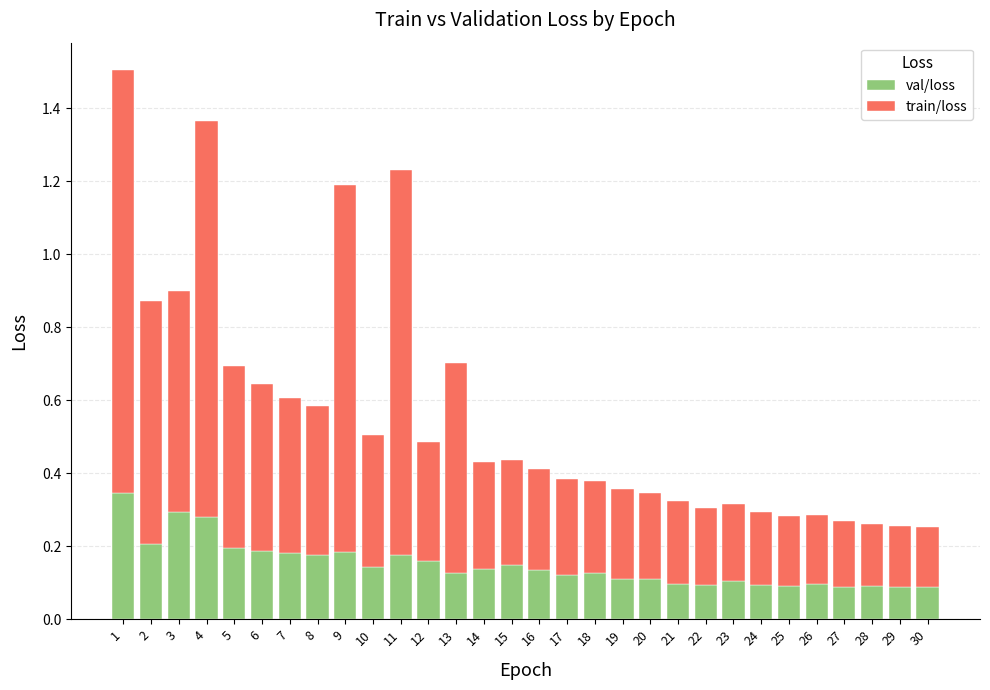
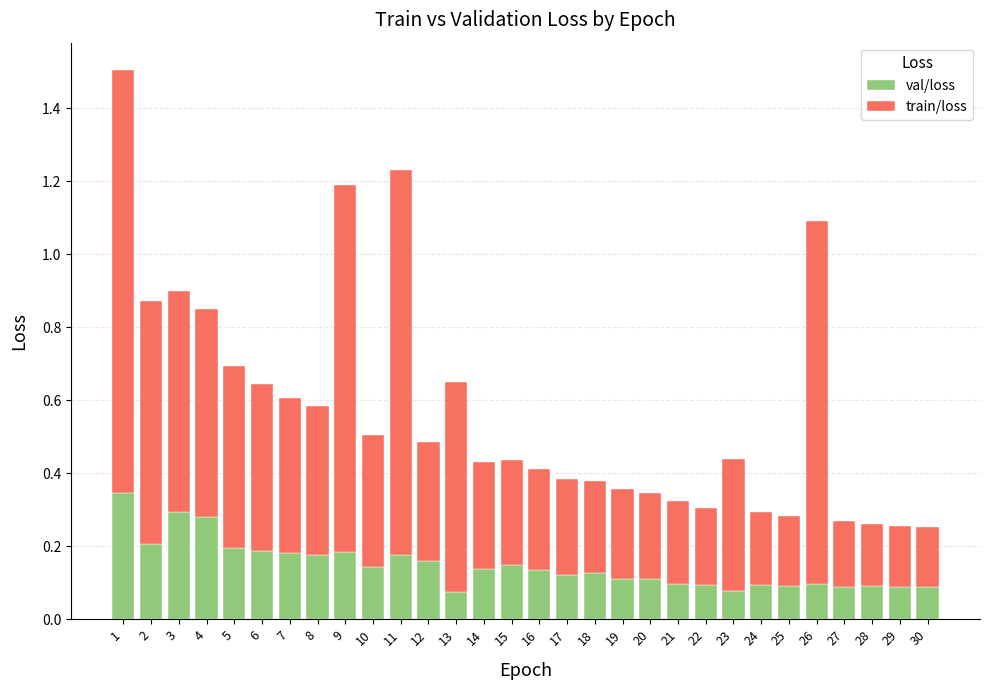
  {
    "val/loss": {
      "1": 0.35,
      "2": 0.21,
      "3": 0.29,
      "4": 0.28,
      "5": 0.20,
      "6": 0.19,
      "7": 0.18,
      "8": 0.18,
      "9": 0.19,
      "10": 0.14,
      "11": 0.18,
      "12": 0.16,
-     "13": 0.13,
+     "13": 0.08,
      "14": 0.14,
      "15": 0.15,
      "16": 0.13,
      "17": 0.12,
      "18": 0.13,
      "19": 0.11,
      "20": 0.11,
      "21": 0.10,
      "22": 0.10,
-     "23": 0.10,
+     "23": 0.08,
      "24": 0.09,
      "25": 0.09,
      "26": 0.10,
      "27": 0.09,
      "28": 0.09,
      "29": 0.09,
      "30": 0.09
    },
    "train/loss": {
      "1": 1.16,
      "2": 0.66,
      "3": 0.60,
-     "4": 1.08,
+     "4": 0.57,
      "5": 0.50,
      "6": 0.46,
      "7": 0.42,
      "8": 0.41,
      "9": 1.00,
      "10": 0.36,
      "11": 1.05,
      "12": 0.33,
      "13": 0.57,
      "14": 0.29,
      "15": 0.29,
      "16": 0.28,
      "17": 0.26,
      "18": 0.25,
      "19": 0.25,
      "20": 0.23,
      "21": 0.23,
      "22": 0.21,
-     "23": 0.21,
+     "23": 0.36,
      "24": 0.20,
      "25": 0.19,
-     "26": 0.19,
+     "26": 1.00,
      "27": 0.18,
      "28": 0.17,
      "29": 0.17,
      "30": 0.16
    }
  }
